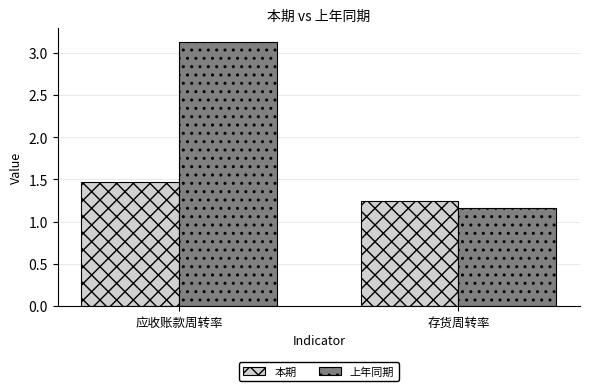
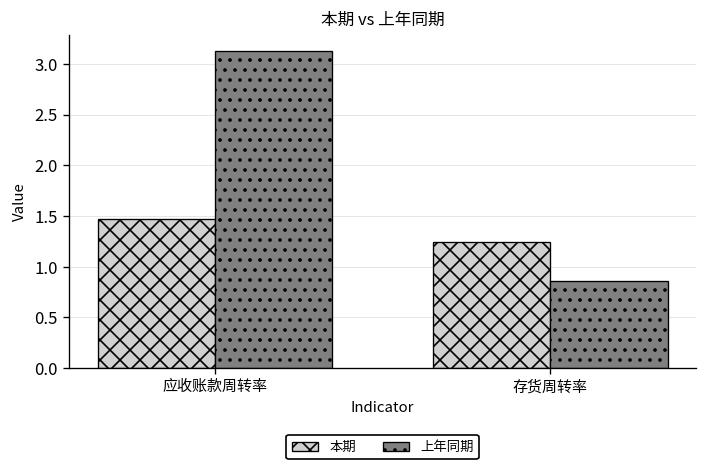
  {
    "本期": {
      "应收账款周转率": 1.5,
      "存货周转率": 1.2
    },
    "上年同期": {
      "应收账款周转率": 3.1,
-     "存货周转率": 1.2
+     "存货周转率": 0.9
    }
  }
